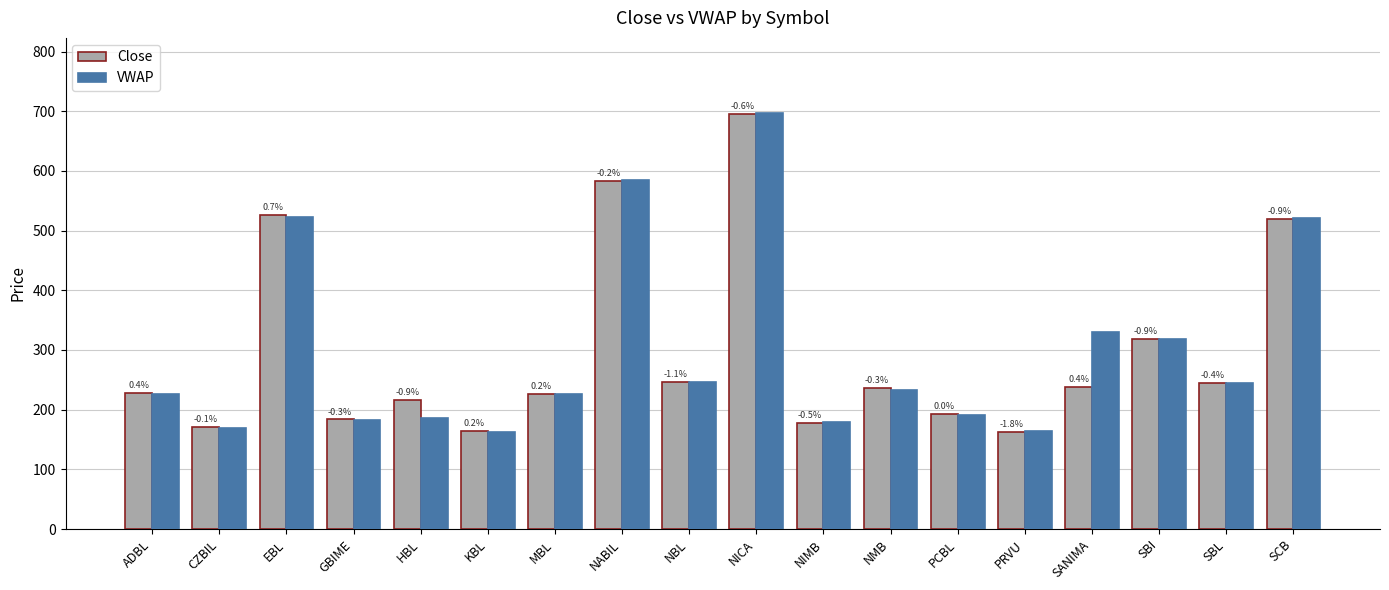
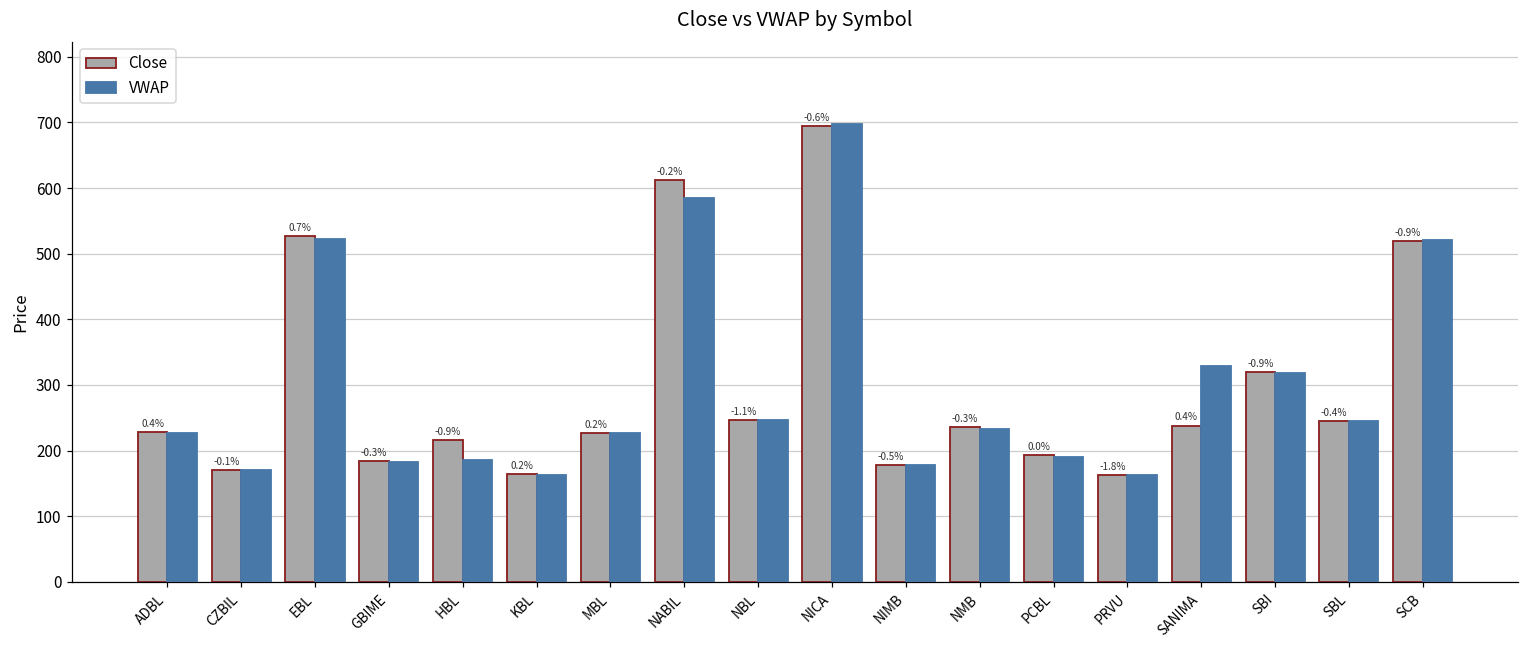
  {
    "Close": {
-     "NABIL": 580
+     "NABIL": 610
    },
    "VWAP": {
      "ADBL": 230,
      "CZBIL": 170,
      "EBL": 520,
      "GBIME": 180,
      "HBL": 190,
      "NABIL": 580,
      "NBL": 250,
      "NICA": 700,
      "NIMB": 180,
      "NMB": 230,
      "PCBL": 190,
      "PRVU": 160,
      "SANIMA": 330,
      "SBI": 320,
      "SBL": 240,
      "SCB": 520
    }
  }
